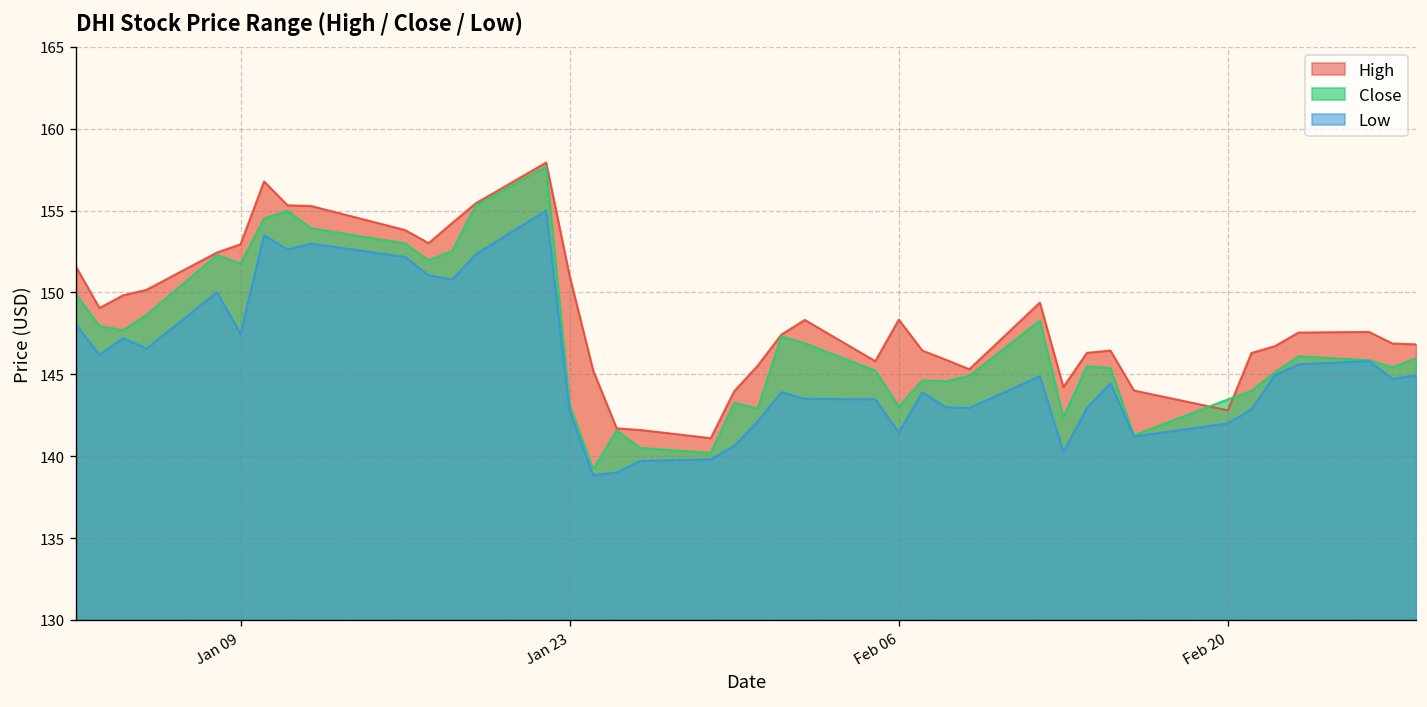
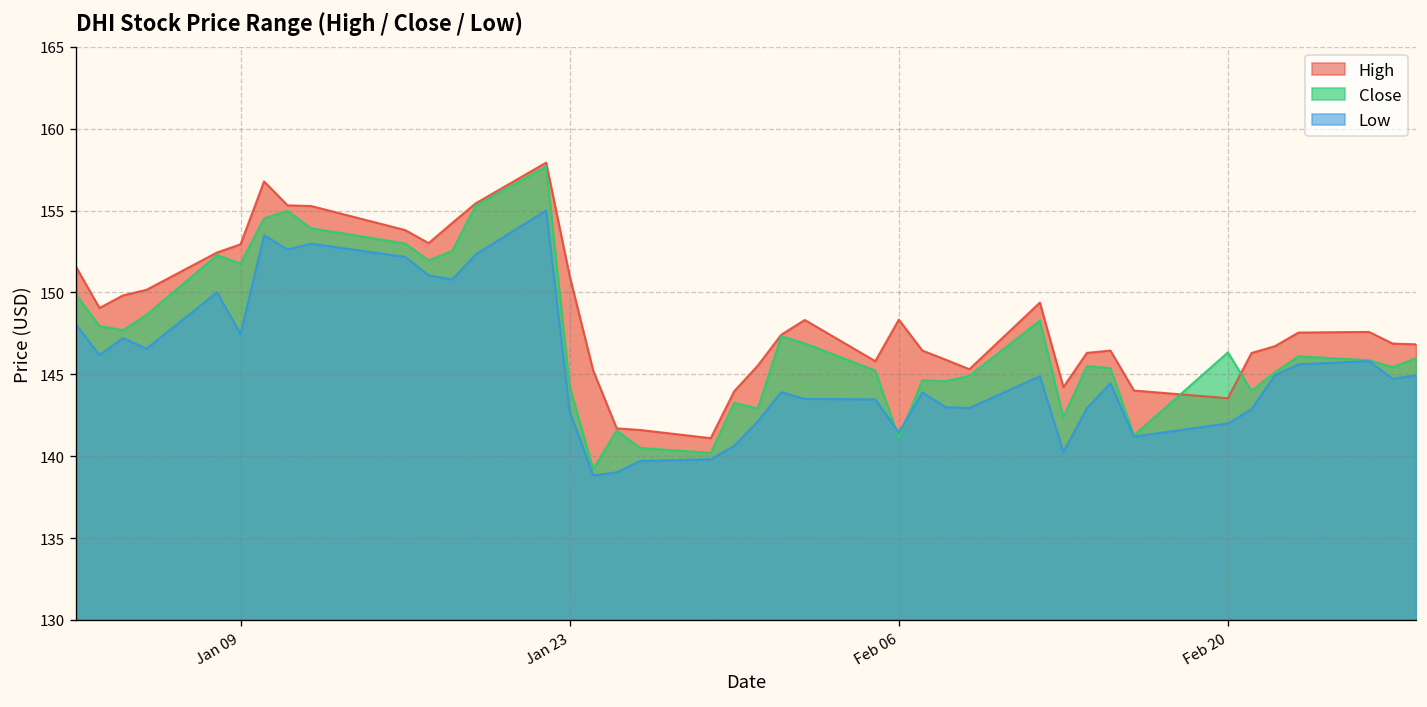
  {
    "High": {
      "Jan 09": 152.9,
      "Jan 23": 151.0,
      "Feb 06": 148.3,
-     "Feb 20": 142.8
+     "Feb 20": 143.5
    },
    "Close": {
      "Jan 09": 151.8,
-     "Jan 23": 143.1,
-     "Feb 06": 143.0,
-     "Feb 20": 143.5
+     "Jan 23": 144.3,
+     "Feb 06": 141.1,
+     "Feb 20": 146.3
    },
    "Low": {
      "Jan 09": 147.5,
      "Jan 23": 142.7,
      "Feb 06": 141.5,
      "Feb 20": 142.0
    }
  }
